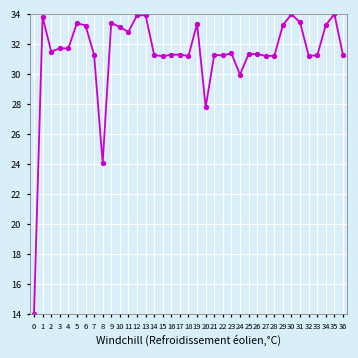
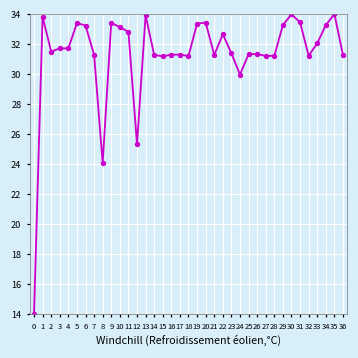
  {
    "0": 14.0,
    "1": 33.8,
    "2": 31.5,
    "3": 31.7,
    "4": 31.7,
    "5": 33.4,
    "6": 33.2,
    "7": 31.3,
    "8": 24.1,
    "9": 33.4,
    "10": 33.1,
    "11": 32.8,
-   "12": 33.9,
+   "12": 25.3,
    "13": 33.9,
    "14": 31.3,
    "15": 31.2,
    "16": 31.3,
    "17": 31.3,
    "18": 31.2,
    "19": 33.4,
-   "20": 27.8,
+   "20": 33.4,
    "21": 31.3,
-   "22": 31.2,
+   "22": 32.7,
    "23": 31.4,
    "24": 30.0,
    "25": 31.3,
    "26": 31.3,
    "27": 31.2,
    "28": 31.2,
    "29": 33.3,
    "30": 34.0,
    "31": 33.4,
    "32": 31.2,
-   "33": 31.3,
+   "33": 32.1,
    "34": 33.3,
    "35": 34.0,
    "36": 31.3
  }
